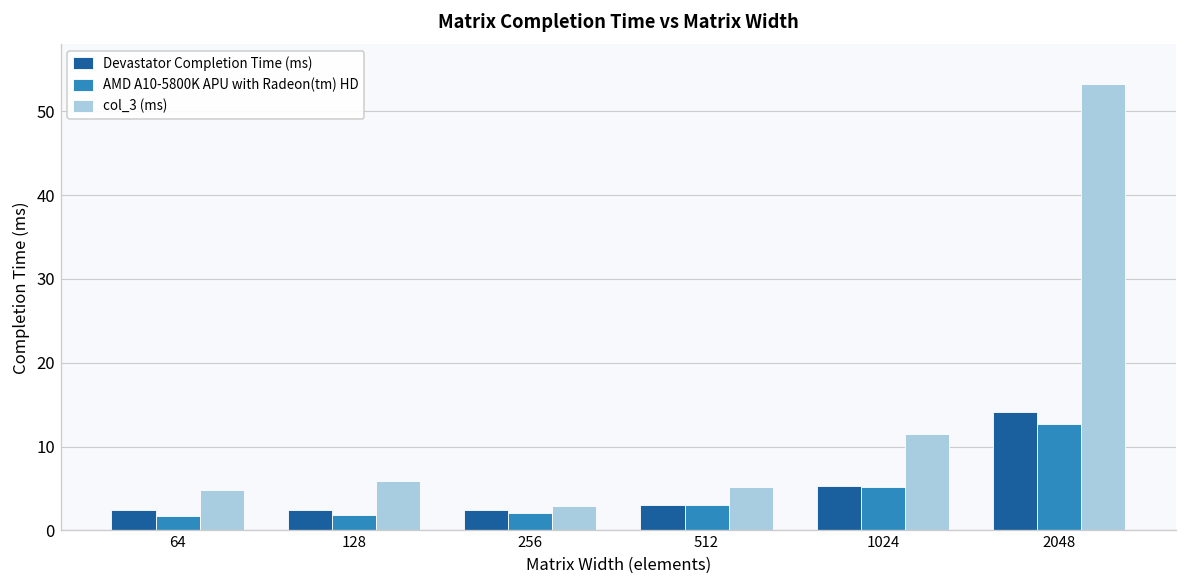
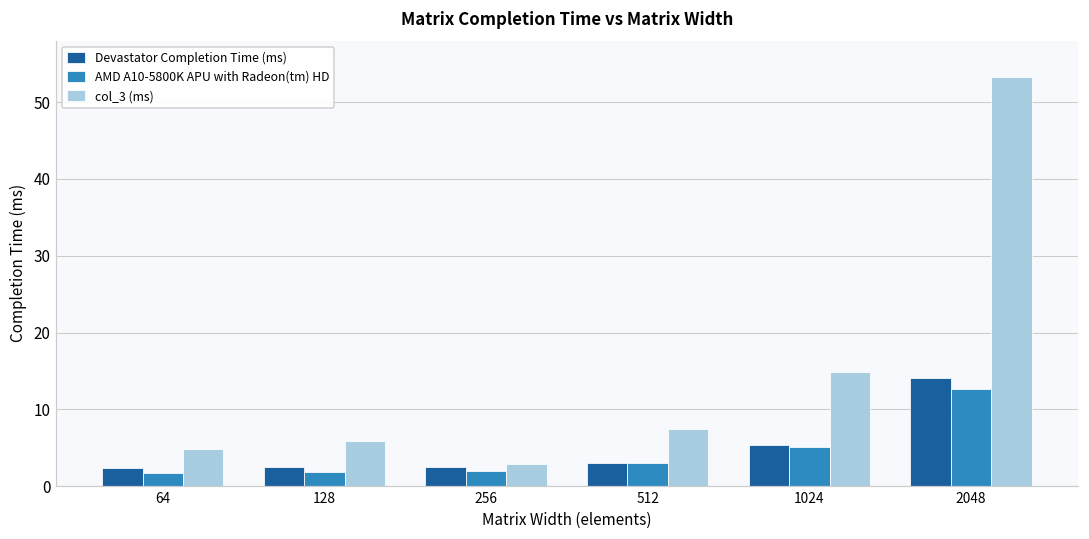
  {
    "col_3 (ms)": {
      "64": 5,
      "128": 6,
      "256": 3,
-     "512": 5,
-     "1024": 12,
+     "512": 7,
+     "1024": 15,
      "2048": 53
    }
  }
